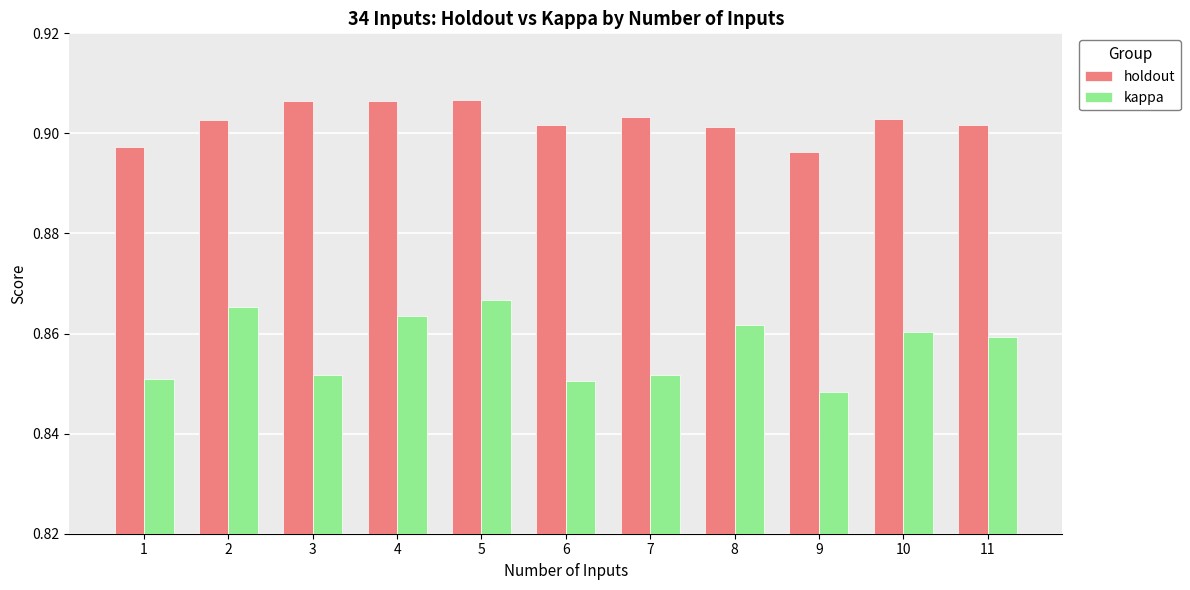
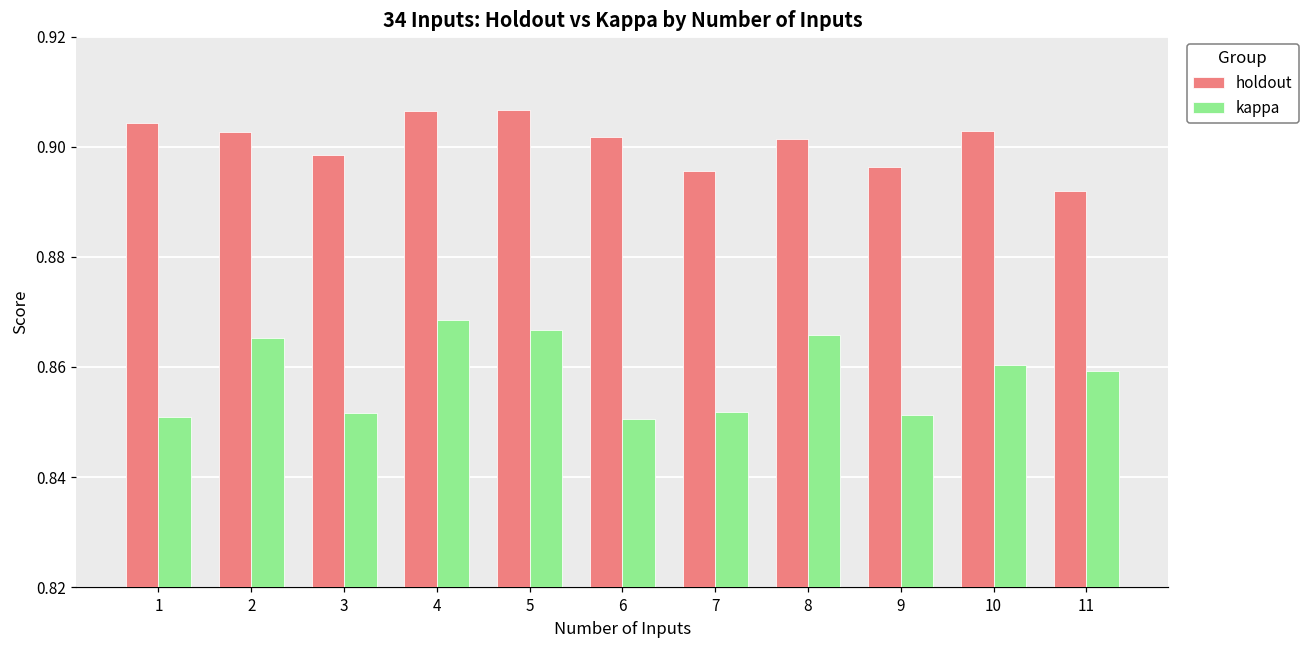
  {
    "holdout": {
-     "1": 0.897,
+     "1": 0.904,
      "2": 0.903,
-     "3": 0.906,
+     "3": 0.899,
      "4": 0.907,
      "5": 0.907,
      "6": 0.902,
-     "7": 0.903,
+     "7": 0.896,
      "8": 0.901,
      "9": 0.896,
      "10": 0.903,
-     "11": 0.902
+     "11": 0.892
    },
    "kappa": {
      "1": 0.851,
      "2": 0.865,
      "3": 0.852,
-     "4": 0.864,
+     "4": 0.868,
      "5": 0.867,
      "6": 0.851,
      "7": 0.852,
-     "8": 0.862,
-     "9": 0.848,
+     "8": 0.866,
+     "9": 0.851,
      "10": 0.860,
      "11": 0.859
    }
  }
